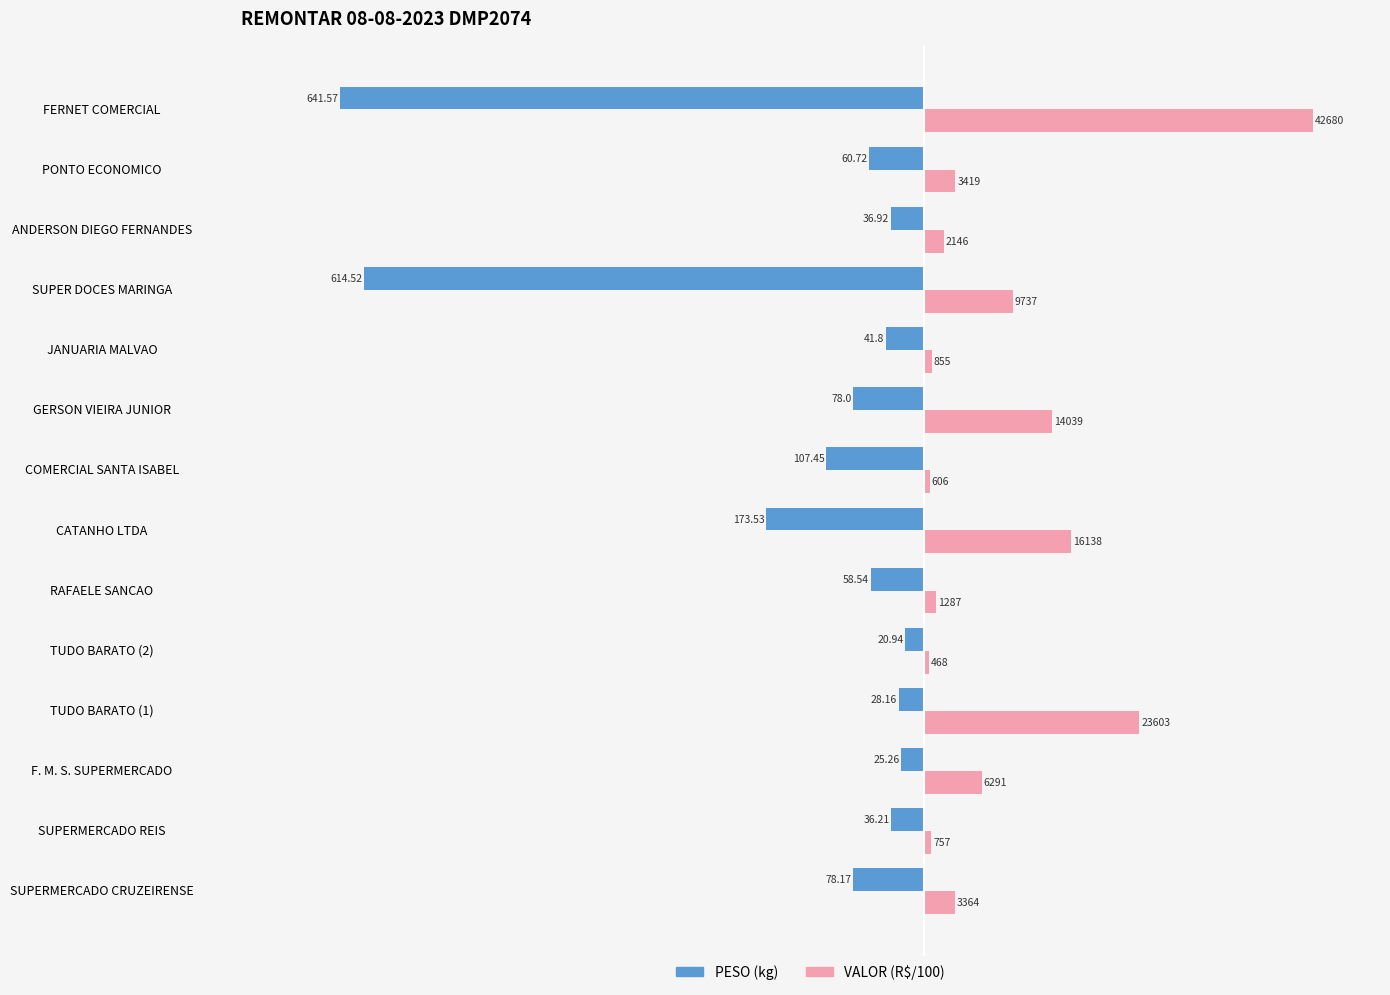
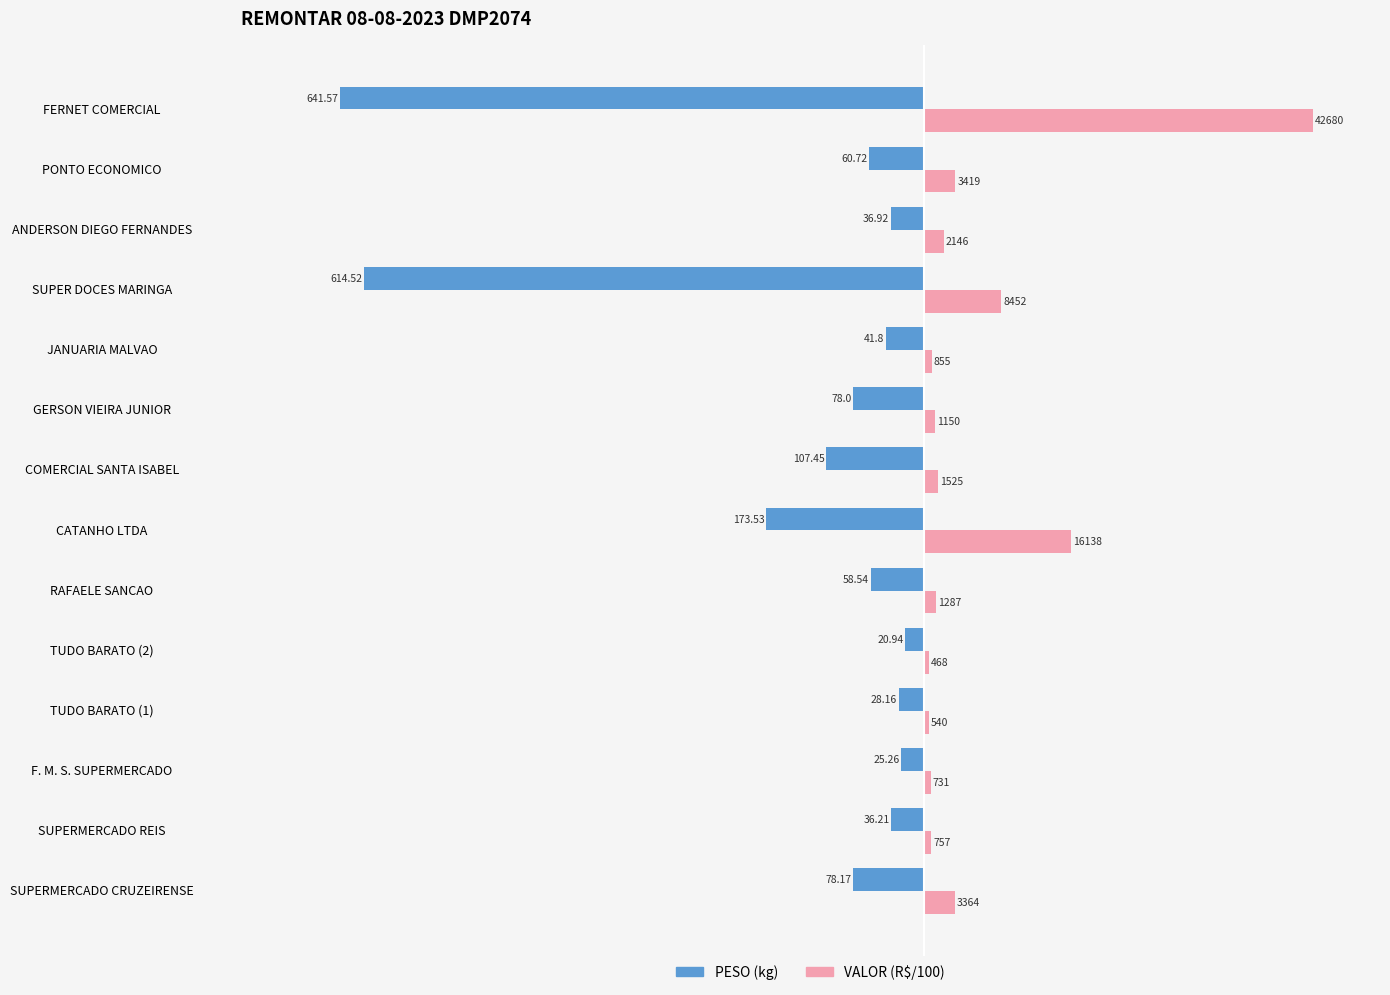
  {
    "VALOR (R$/100)": {
-     "SUPER DOCES MARINGA": 9737,
-     "GERSON VIEIRA JUNIOR": 14039,
-     "COMERCIAL SANTA ISABEL": 606,
-     "TUDO BARATO (1)": 23603,
-     "F. M. S. SUPERMERCADO": 6291
+     "SUPER DOCES MARINGA": 8452,
+     "GERSON VIEIRA JUNIOR": 1150,
+     "COMERCIAL SANTA ISABEL": 1525,
+     "TUDO BARATO (1)": 540,
+     "F. M. S. SUPERMERCADO": 731
    }
  }
